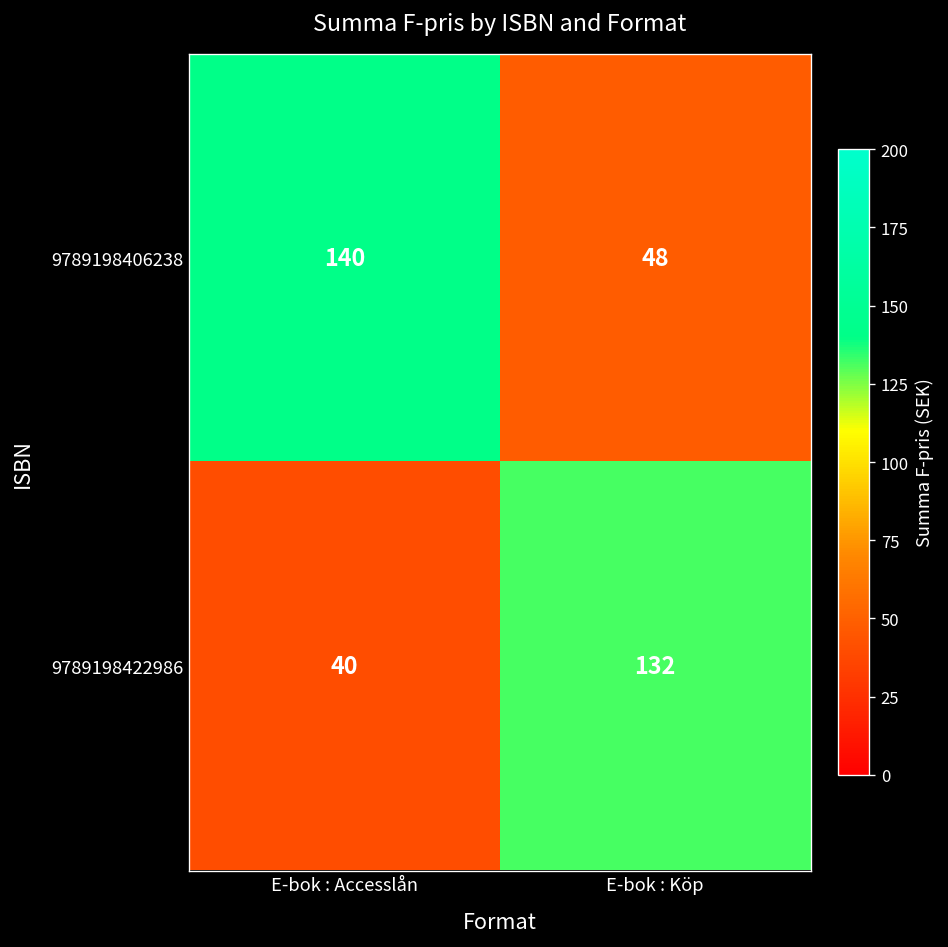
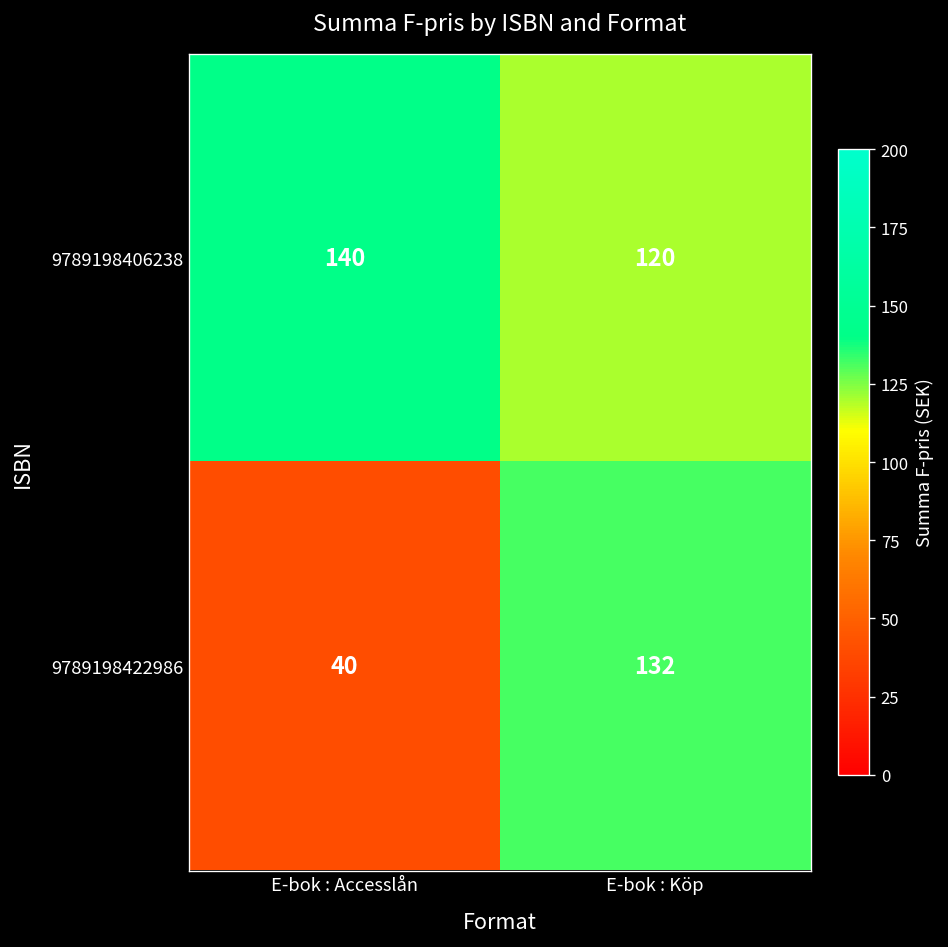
  {
    "9789198406238": {
      "E-bok : Accesslån": 140,
-     "E-bok : Köp": 48
+     "E-bok : Köp": 120
    },
    "9789198422986": {
      "E-bok : Accesslån": 40,
      "E-bok : Köp": 132
    }
  }
